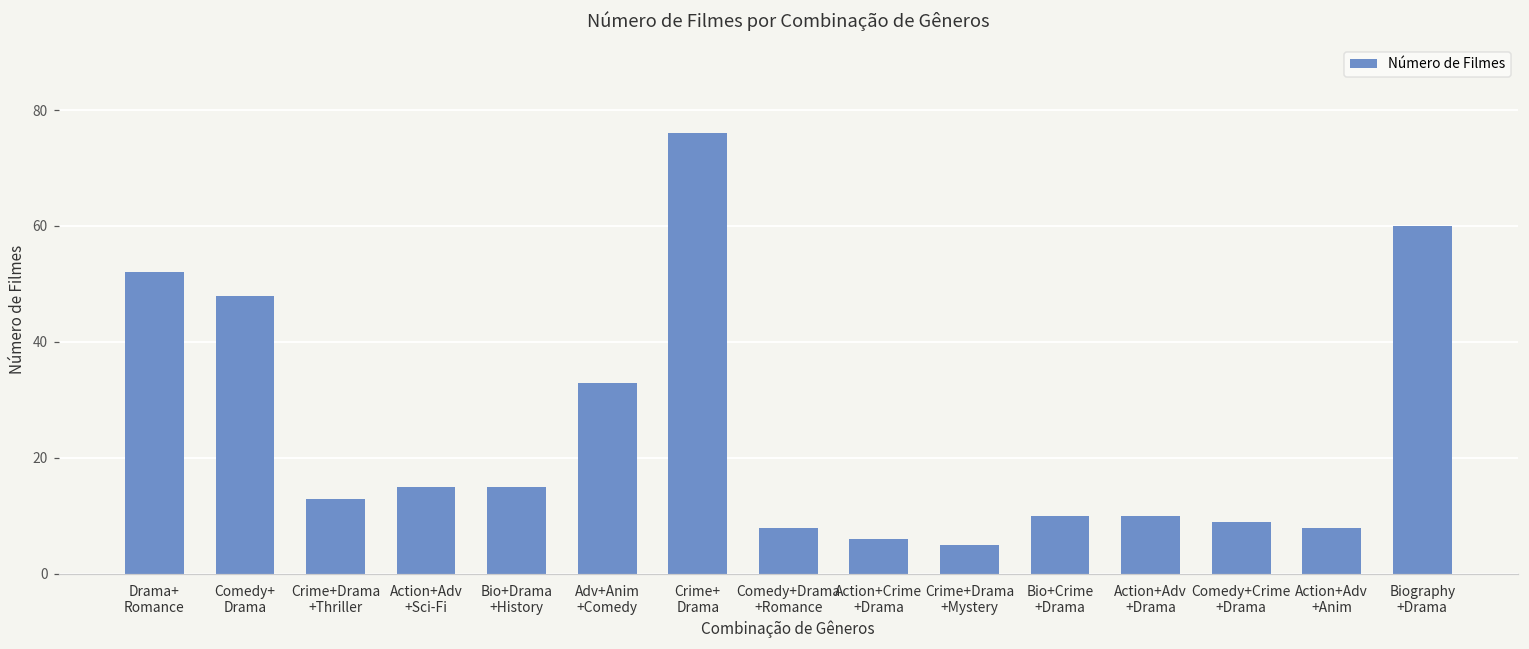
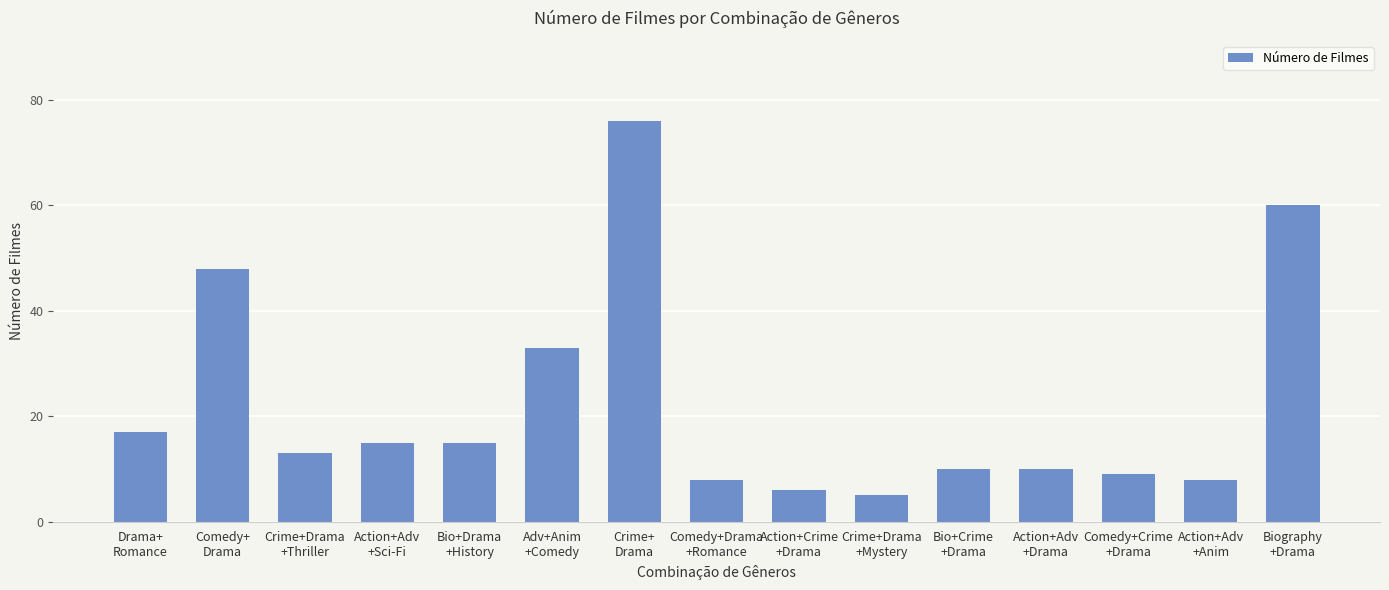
  {
-   "Drama+ Romance": 52,
+   "Drama+ Romance": 17,
    "Comedy+ Drama": 48,
    "Crime+Drama +Thriller": 13,
    "Action+Adv +Sci-Fi": 15,
    "Bio+Drama +History": 15,
    "Adv+Anim +Comedy": 33,
    "Crime+ Drama": 76,
    "Comedy+Drama +Romance": 8,
    "Action+Crime +Drama": 6,
    "Crime+Drama +Mystery": 5,
    "Bio+Crime +Drama": 10,
    "Action+Adv +Drama": 10,
    "Comedy+Crime +Drama": 9,
    "Action+Adv +Anim": 8,
    "Biography +Drama": 60
  }
